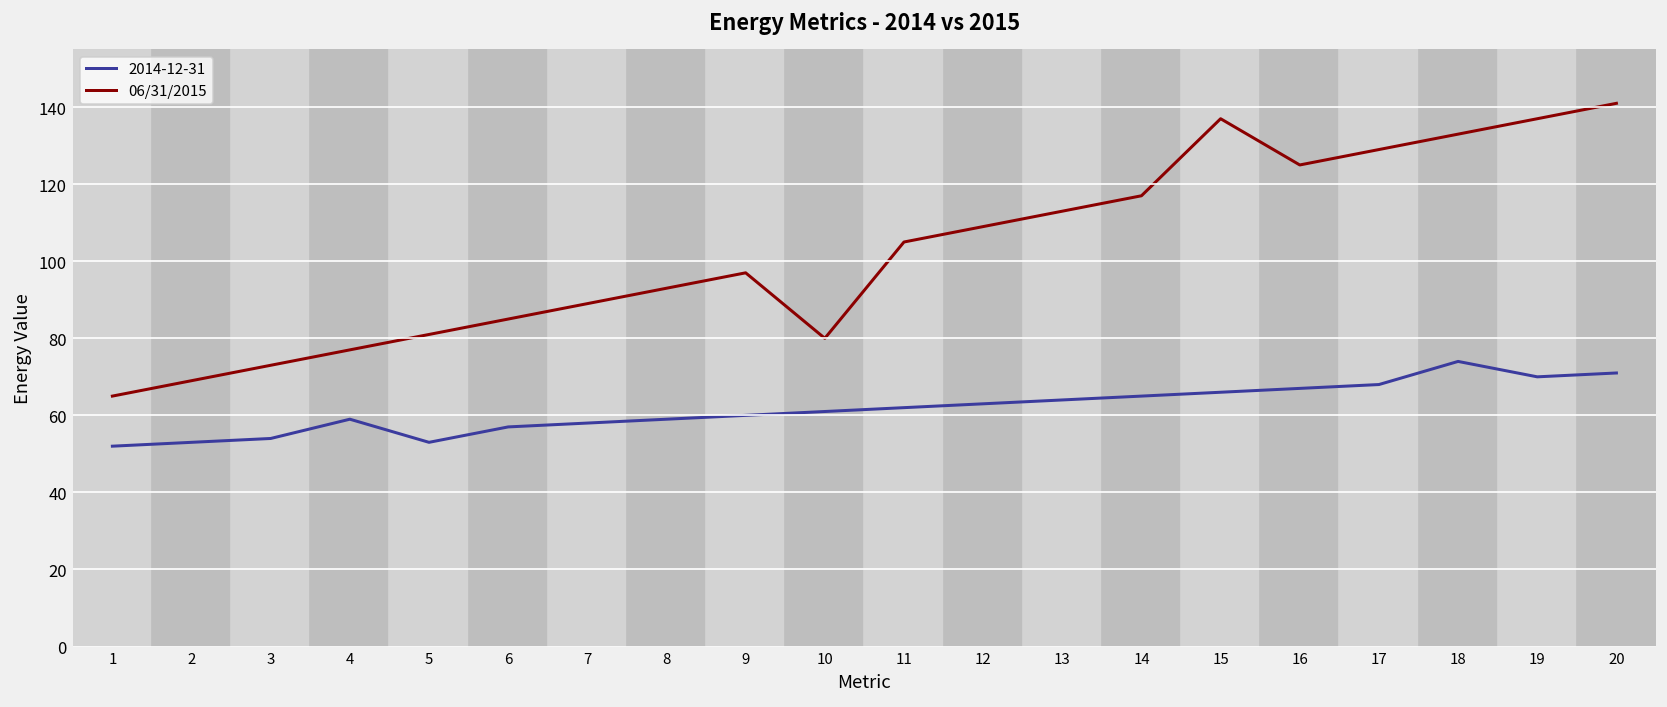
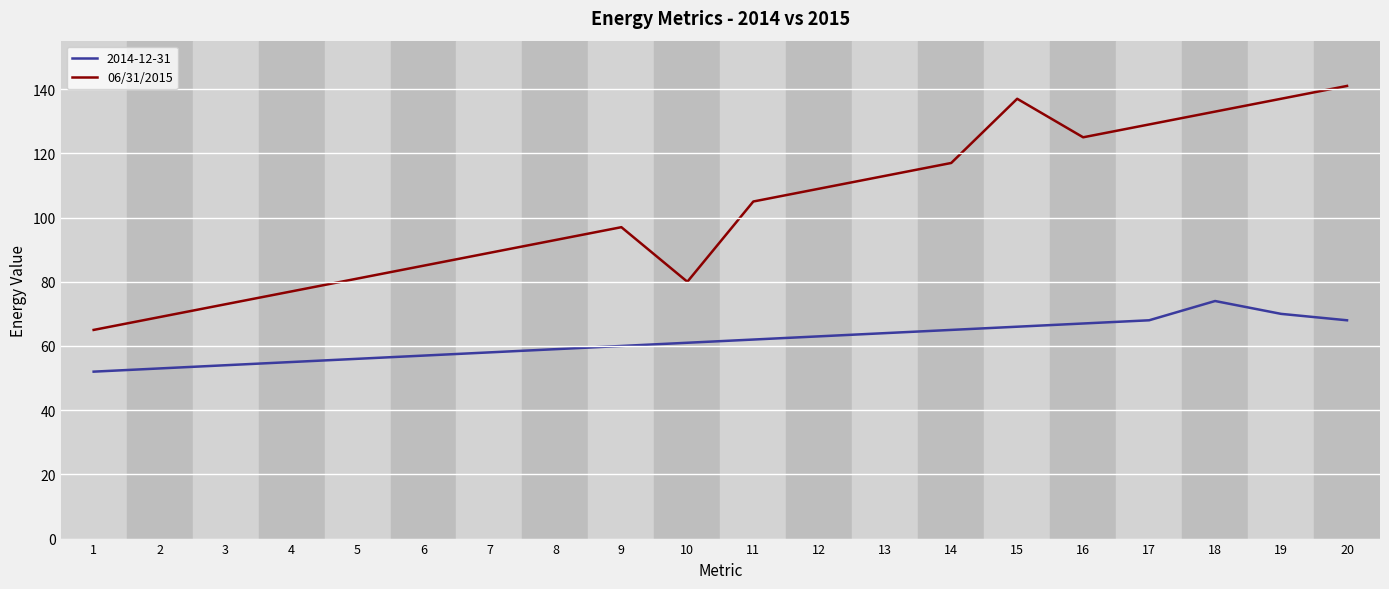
  {
    "2014-12-31": {
      "1": 52,
      "2": 53,
      "3": 54,
-     "4": 59,
-     "5": 53,
+     "4": 55,
+     "5": 56,
      "6": 57,
      "7": 58,
      "8": 59,
      "9": 60,
      "10": 61,
      "11": 62,
      "12": 63,
      "13": 64,
      "14": 65,
      "15": 66,
      "16": 67,
      "17": 68,
      "18": 74,
      "19": 70,
-     "20": 71
+     "20": 68
    },
    "06/31/2015": {
      "1": 65,
      "2": 69,
      "3": 73,
      "4": 77,
      "5": 81,
      "6": 85,
      "7": 89,
      "8": 93,
      "9": 97,
      "10": 80,
      "11": 105,
      "12": 109,
      "13": 113,
      "14": 117,
      "15": 137,
      "16": 125,
      "17": 129,
      "18": 133,
      "19": 137,
      "20": 141
    }
  }
